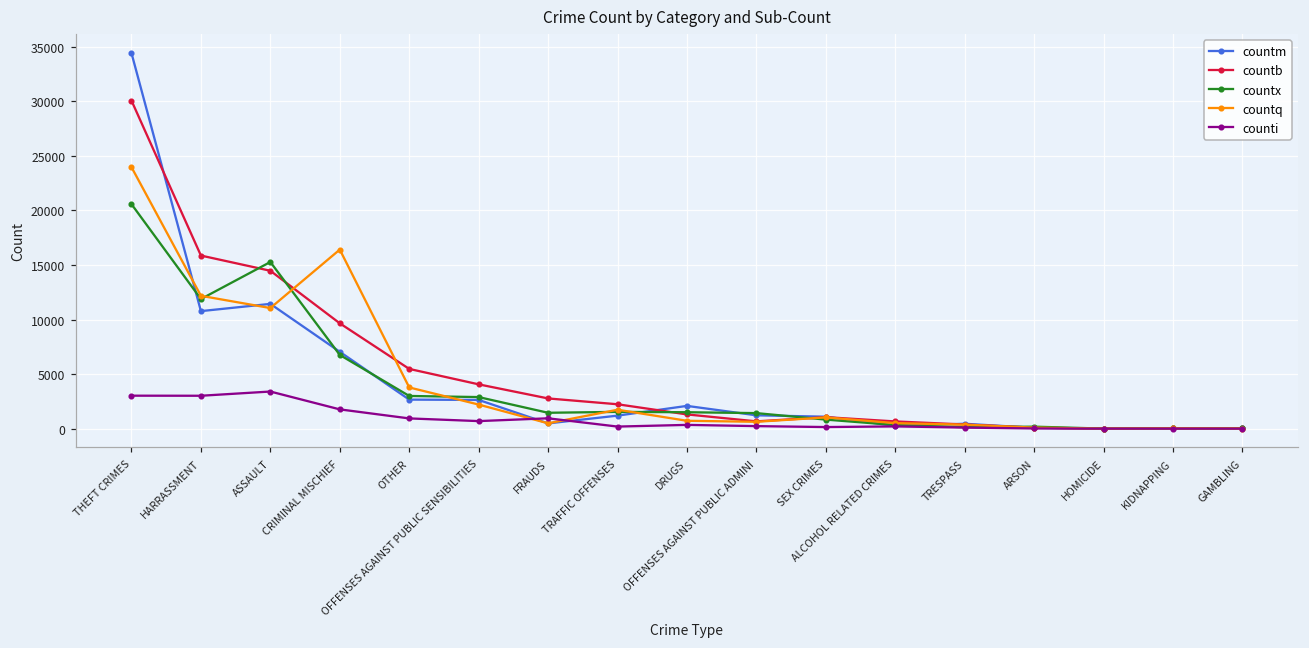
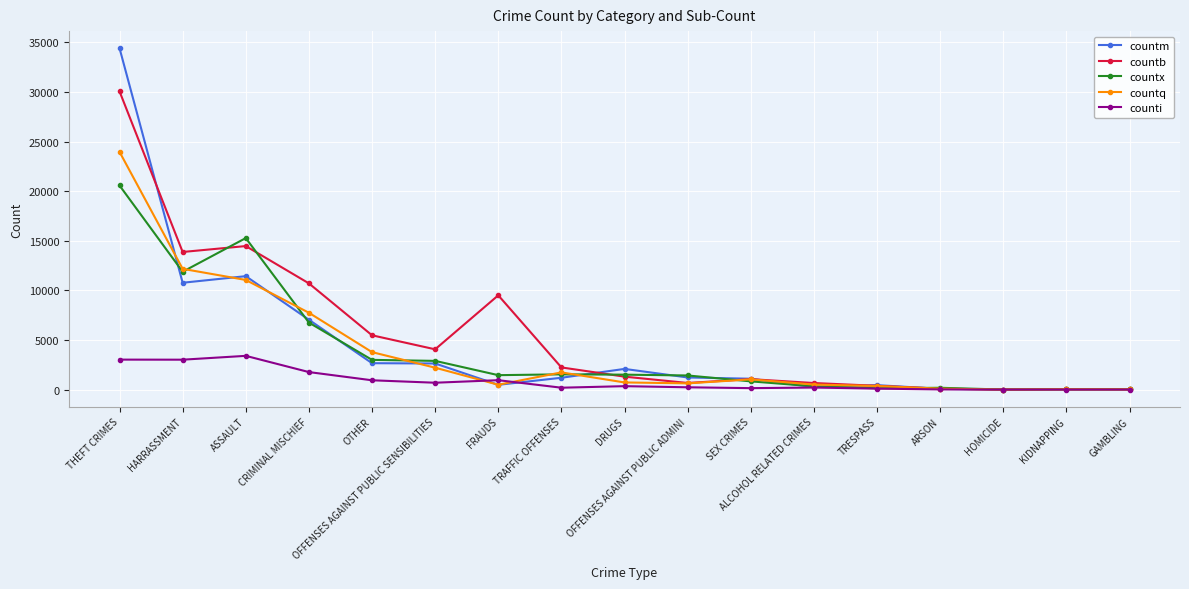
  {
    "countm": {
      "THEFT CRIMES": 34000,
      "HARRASSMENT": 11000,
      "ASSAULT": 11000,
      "CRIMINAL MISCHIEF": 7000,
      "OTHER": 3000,
      "OFFENSES AGAINST PUBLIC SENSIBILITIES": 3000,
      "TRAFFIC OFFENSES": 1000,
      "DRUGS": 2000
    },
    "countb": {
      "THEFT CRIMES": 30000,
-     "HARRASSMENT": 16000,
+     "HARRASSMENT": 14000,
      "ASSAULT": 14000,
-     "CRIMINAL MISCHIEF": 10000,
+     "CRIMINAL MISCHIEF": 11000,
      "OTHER": 5000,
      "OFFENSES AGAINST PUBLIC SENSIBILITIES": 4000,
-     "FRAUDS": 3000,
+     "FRAUDS": 10000,
      "TRAFFIC OFFENSES": 2000
    },
    "countx": {
      "THEFT CRIMES": 21000,
      "HARRASSMENT": 12000,
      "ASSAULT": 15000,
      "CRIMINAL MISCHIEF": 7000,
      "OTHER": 3000,
      "OFFENSES AGAINST PUBLIC SENSIBILITIES": 3000,
      "FRAUDS": 1000
    },
    "countq": {
      "THEFT CRIMES": 24000,
      "HARRASSMENT": 12000,
      "ASSAULT": 11000,
-     "CRIMINAL MISCHIEF": 16000,
+     "CRIMINAL MISCHIEF": 8000,
      "OTHER": 4000,
      "OFFENSES AGAINST PUBLIC SENSIBILITIES": 2000,
      "DRUGS": 1000
    },
    "counti": {
      "THEFT CRIMES": 3000,
      "HARRASSMENT": 3000,
      "ASSAULT": 3000,
      "CRIMINAL MISCHIEF": 2000,
      "OTHER": 1000,
      "OFFENSES AGAINST PUBLIC SENSIBILITIES": 1000,
      "FRAUDS": 1000,
      "TRAFFIC OFFENSES": 0,
      "DRUGS": 0,
      "OFFENSES AGAINST PUBLIC ADMINI": 0,
      "SEX CRIMES": 0
    }
  }
